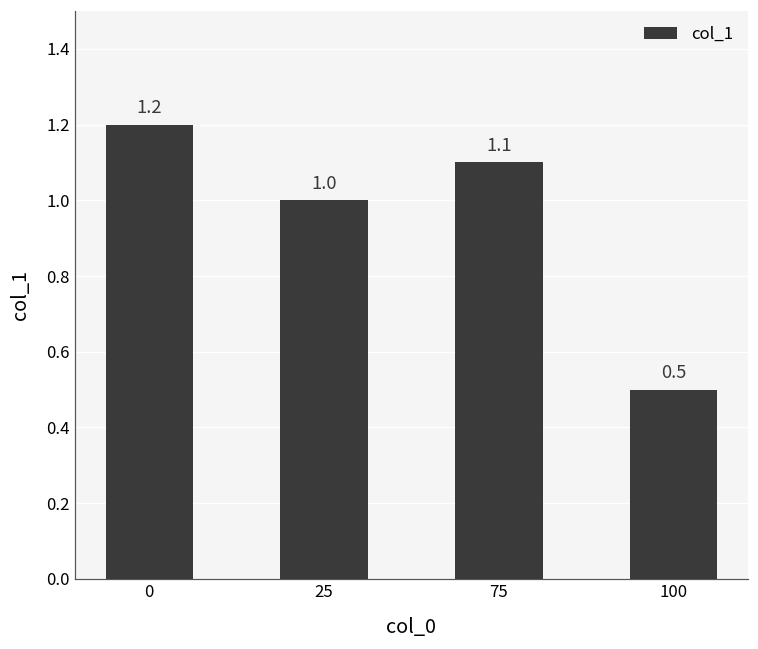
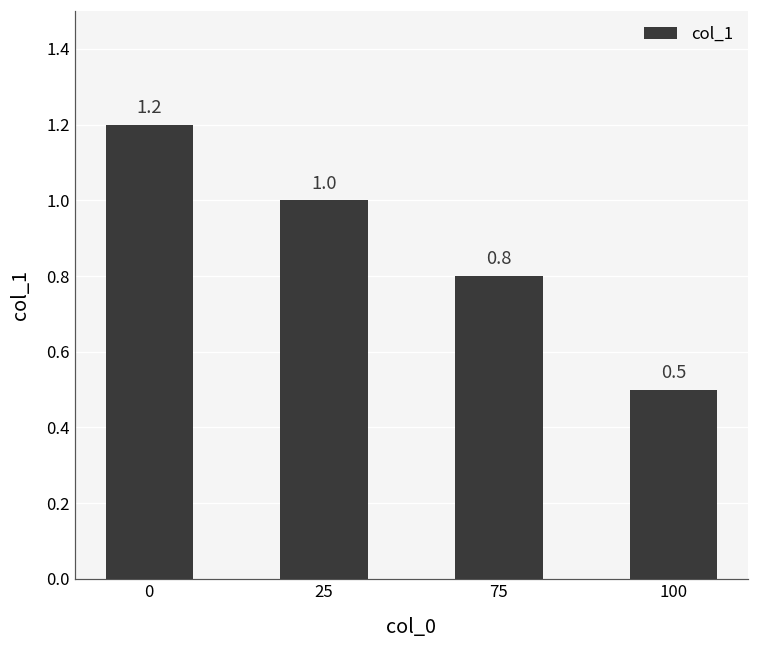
  {
    "0": 1.2,
    "25": 1.0,
-   "75": 1.1,
+   "75": 0.8,
    "100": 0.5
  }
